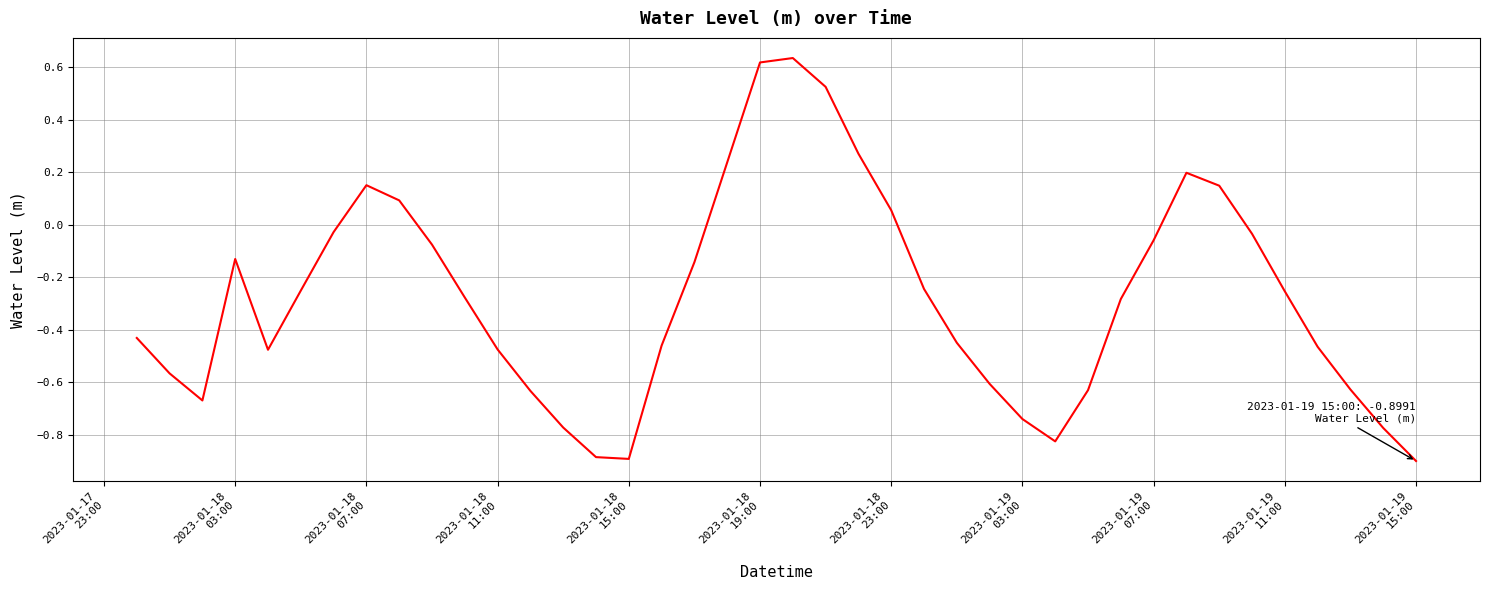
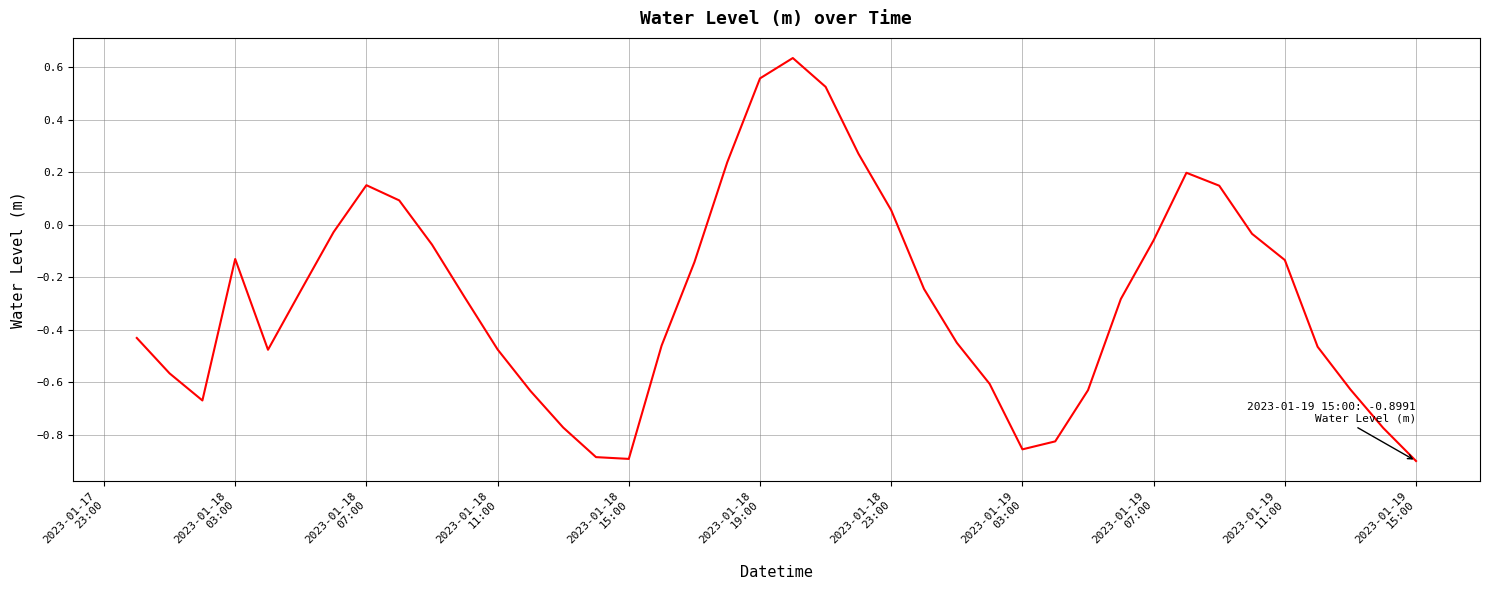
  {
    "2023-01-18 03:00": -0.13,
    "2023-01-18 07:00": 0.15,
    "2023-01-18 11:00": -0.47,
    "2023-01-18 15:00": -0.89,
-   "2023-01-18 19:00": 0.62,
+   "2023-01-18 19:00": 0.56,
    "2023-01-18 23:00": 0.06,
-   "2023-01-19 03:00": -0.74,
+   "2023-01-19 03:00": -0.85,
    "2023-01-19 07:00": -0.06,
-   "2023-01-19 11:00": -0.25,
+   "2023-01-19 11:00": -0.13,
    "2023-01-19 15:00": -0.90
  }
